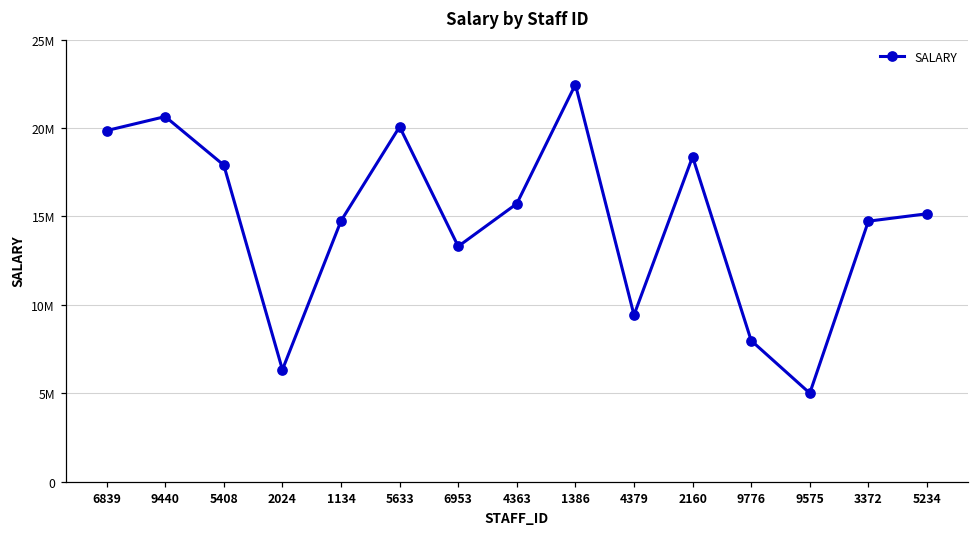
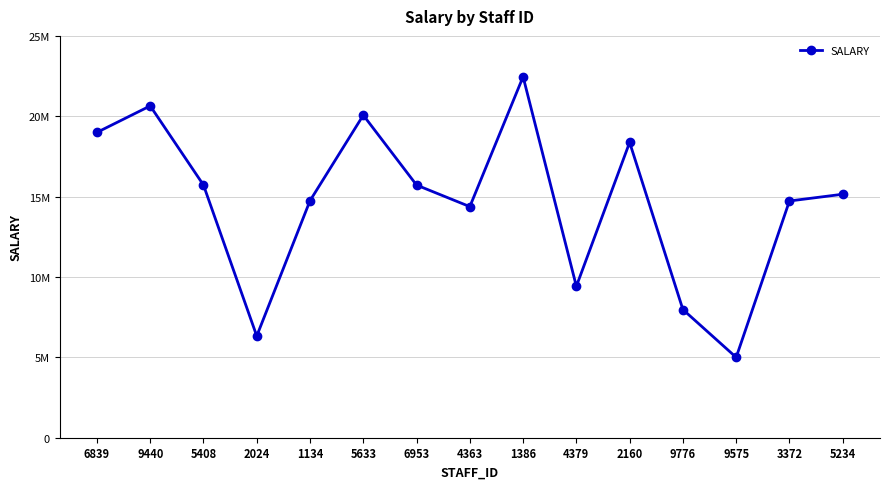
  {
-   "6839": 19900000,
+   "6839": 19000000,
    "9440": 20600000,
-   "5408": 17900000,
+   "5408": 15700000,
    "2024": 6300000,
    "1134": 14700000,
    "5633": 20100000,
-   "6953": 13300000,
-   "4363": 15700000,
+   "6953": 15700000,
+   "4363": 14400000,
    "1386": 22500000,
    "4379": 9400000,
    "2160": 18400000,
    "9776": 8000000,
    "9575": 5000000,
    "3372": 14700000,
    "5234": 15100000
  }
